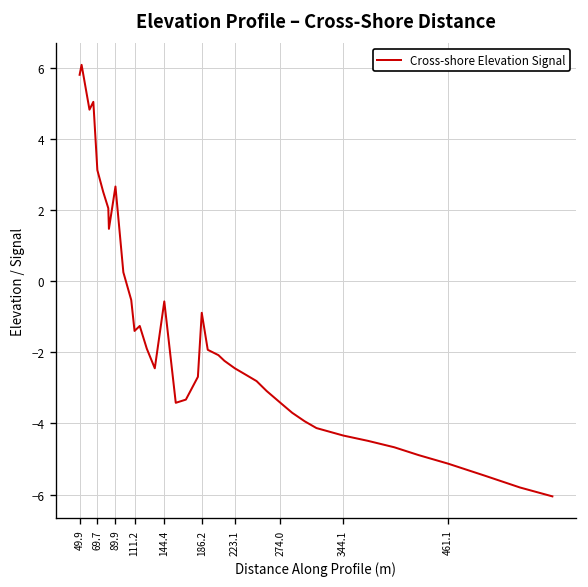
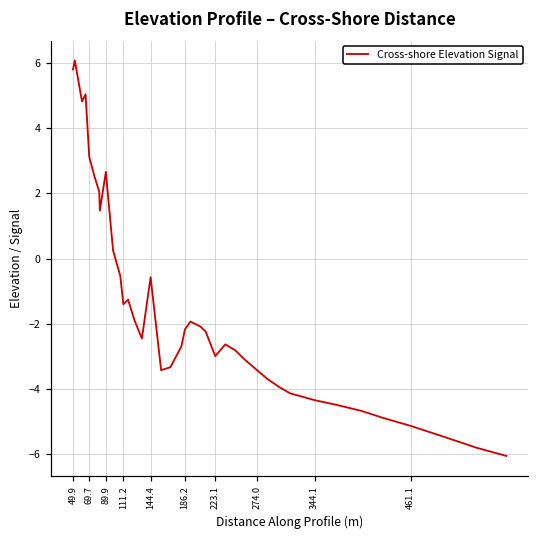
  {
    "49.9": 5.8,
    "69.7": 3.1,
    "89.9": 2.7,
    "111.2": -1.4,
    "144.4": -0.6,
-   "186.2": -0.9,
-   "223.1": -2.5,
+   "186.2": -2.2,
+   "223.1": -3.0,
    "274.0": -3.4,
    "344.1": -4.3,
    "461.1": -5.1
  }
